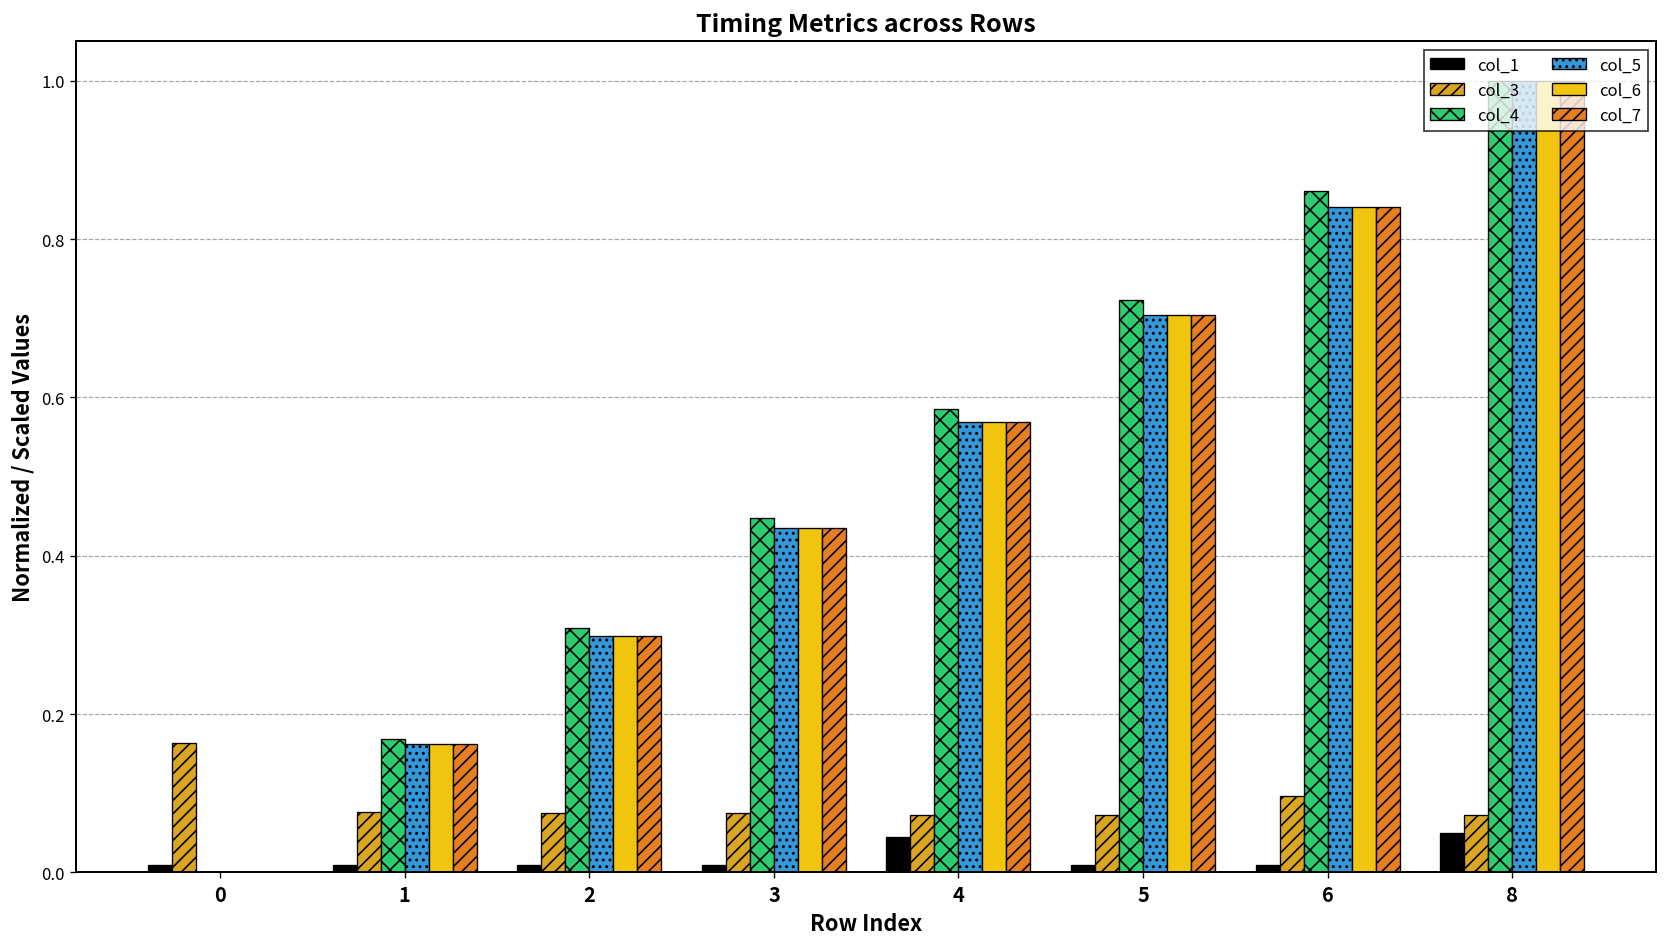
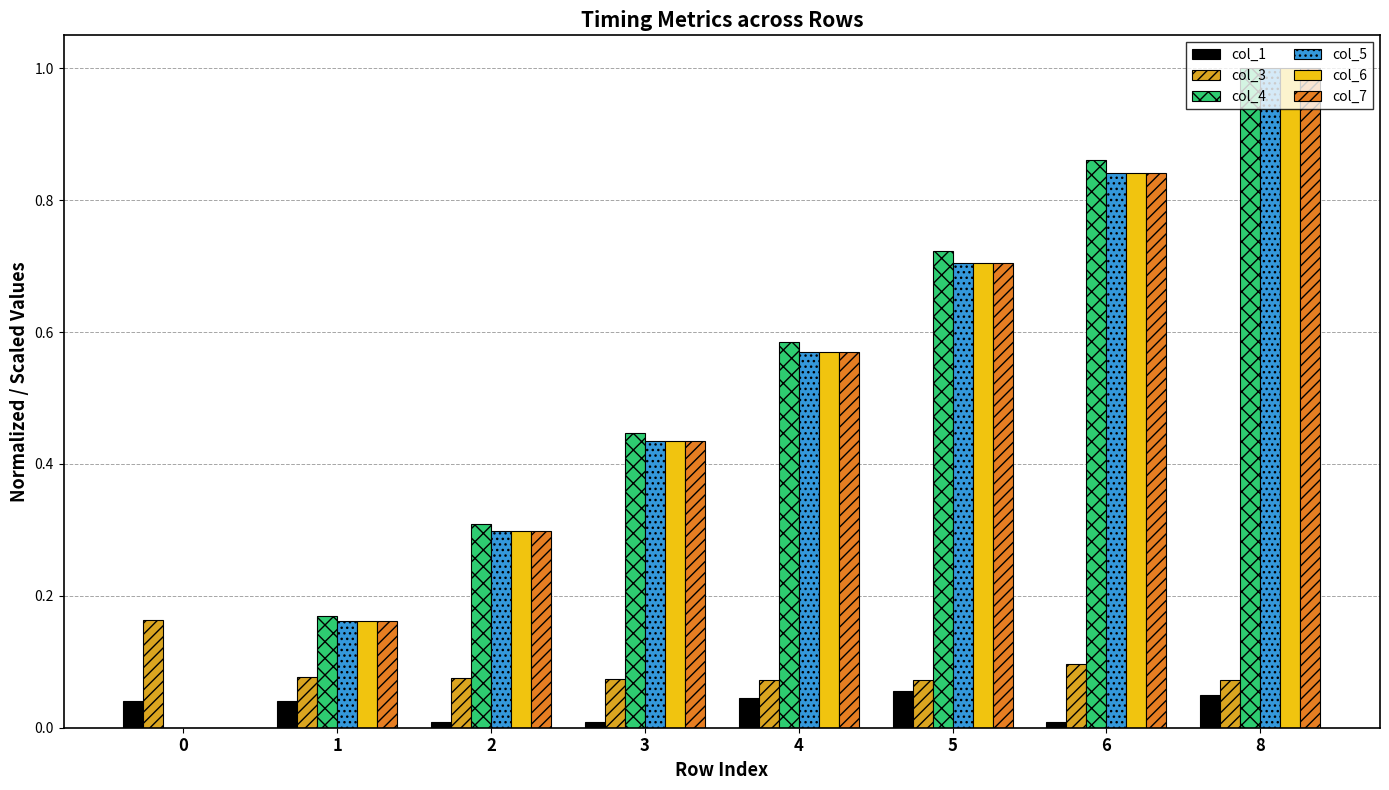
  {
    "col_1": {
-     "0": 0.01,
-     "1": 0.01,
+     "0": 0.04,
+     "1": 0.04,
      "2": 0.01,
      "3": 0.01,
      "4": 0.04,
-     "5": 0.01,
+     "5": 0.06,
      "6": 0.01,
      "8": 0.05
    },
    "col_4": {
      "0": 0.00,
      "1": 0.17,
      "2": 0.31,
      "3": 0.45,
      "4": 0.59,
      "5": 0.72,
      "6": 0.86
    },
    "col_5": {
      "0": 0.00,
      "1": 0.16,
      "2": 0.30,
      "3": 0.43,
      "4": 0.57,
      "5": 0.70,
      "6": 0.84
    }
  }
